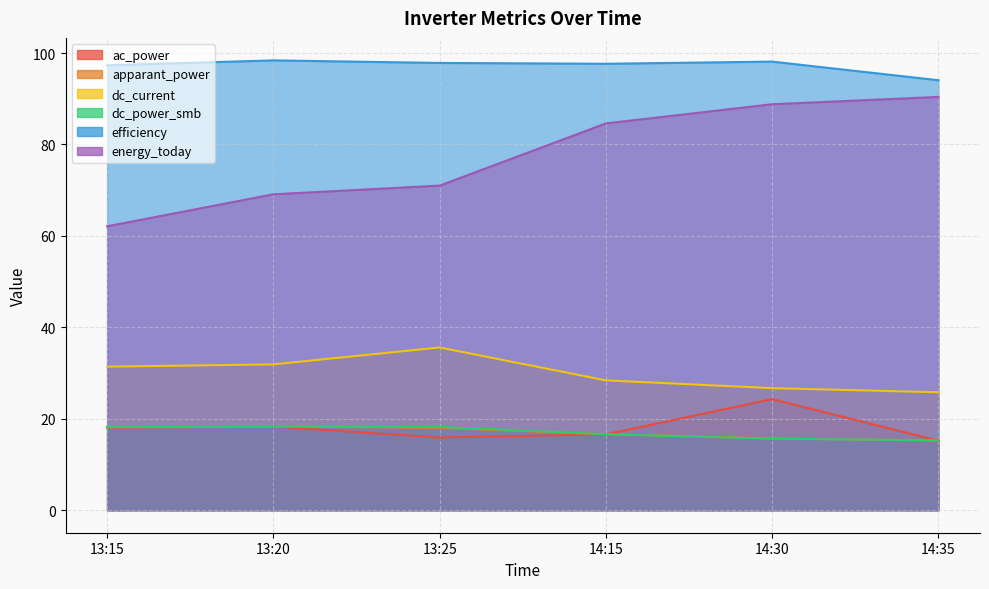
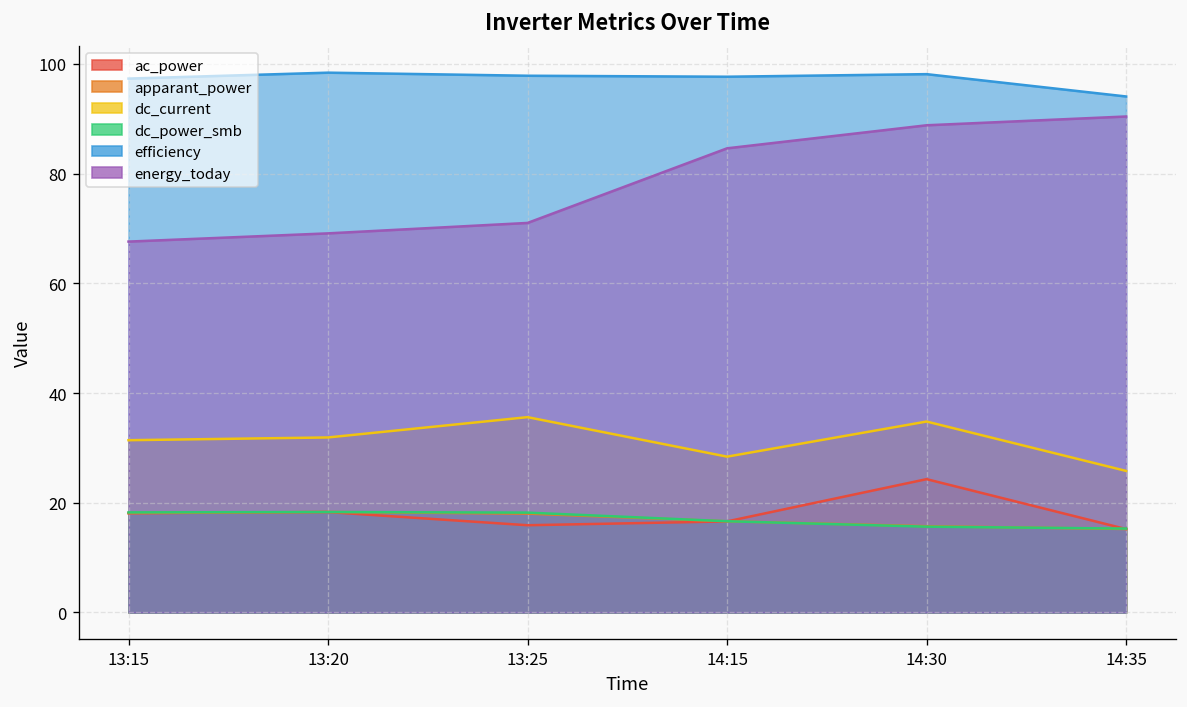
  {
    "dc_current": {
      "13:15": 31,
      "13:20": 32,
      "13:25": 36,
      "14:15": 28,
-     "14:30": 27,
+     "14:30": 35,
      "14:35": 26
    },
    "efficiency": {
      "13:20": 98,
      "13:25": 98,
      "14:15": 98,
      "14:30": 98,
      "14:35": 94
    },
    "energy_today": {
-     "13:15": 62,
+     "13:15": 68,
      "13:20": 69,
      "13:25": 71,
      "14:15": 85,
      "14:30": 89,
      "14:35": 90
    }
  }
